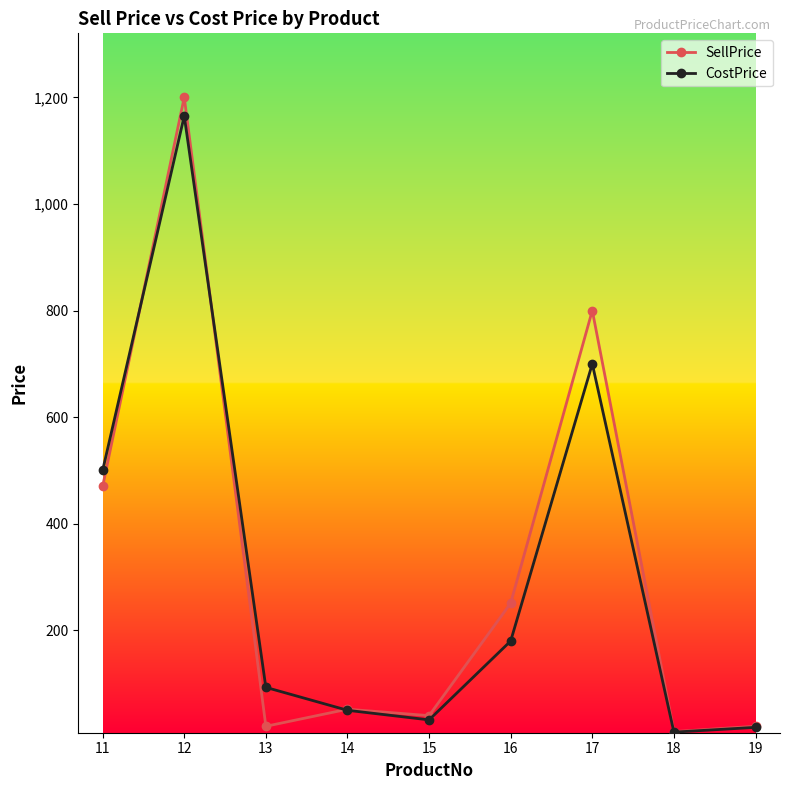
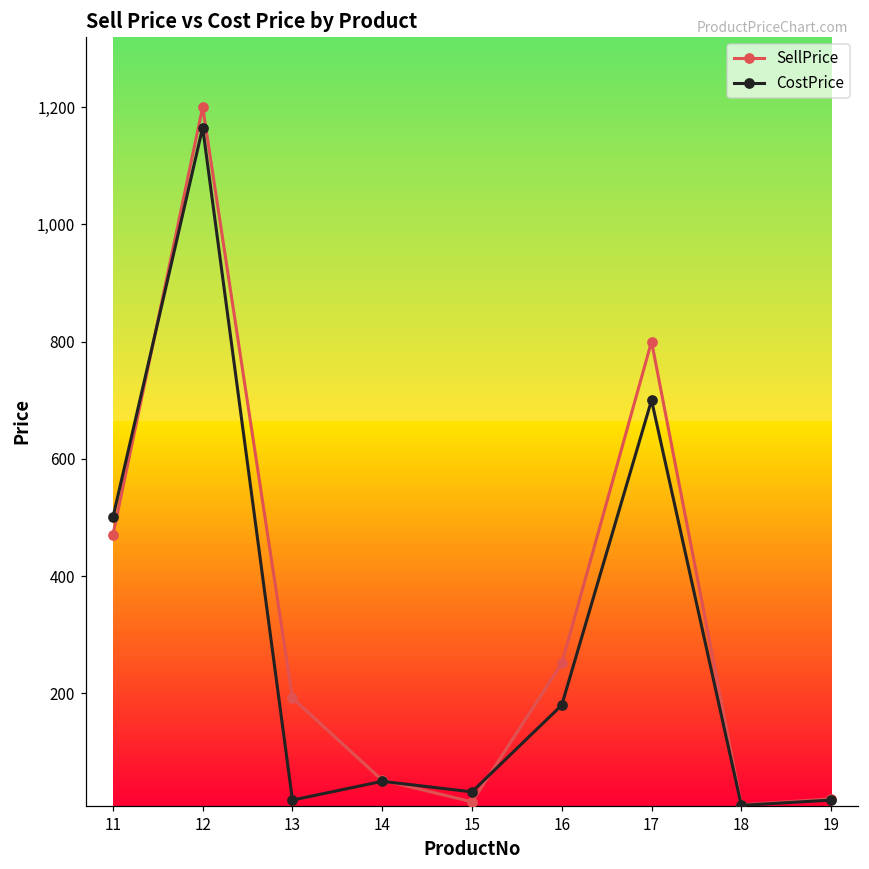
  {
    "SellPrice": {
      "11": "470",
      "12": "1,200",
-     "13": "20",
-     "15": "40",
+     "13": "190",
+     "15": "20",
      "16": "250",
      "17": "800"
    },
    "CostPrice": {
      "11": "500",
      "12": "1,170",
-     "13": "90",
+     "13": "20",
      "15": "30",
      "16": "180",
      "17": "700"
    }
  }
